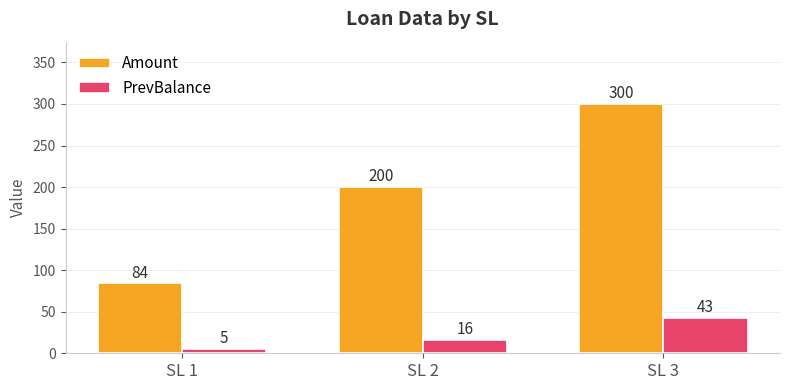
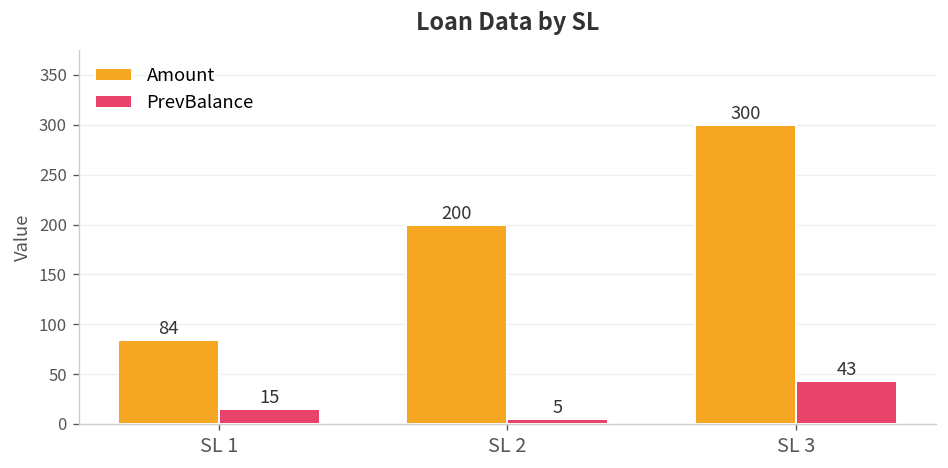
  {
    "Amount": {
      "SL 1": 84,
      "SL 2": 200,
      "SL 3": 300
    },
    "PrevBalance": {
-     "SL 1": 5,
-     "SL 2": 16,
+     "SL 1": 15,
+     "SL 2": 5,
      "SL 3": 43
    }
  }
